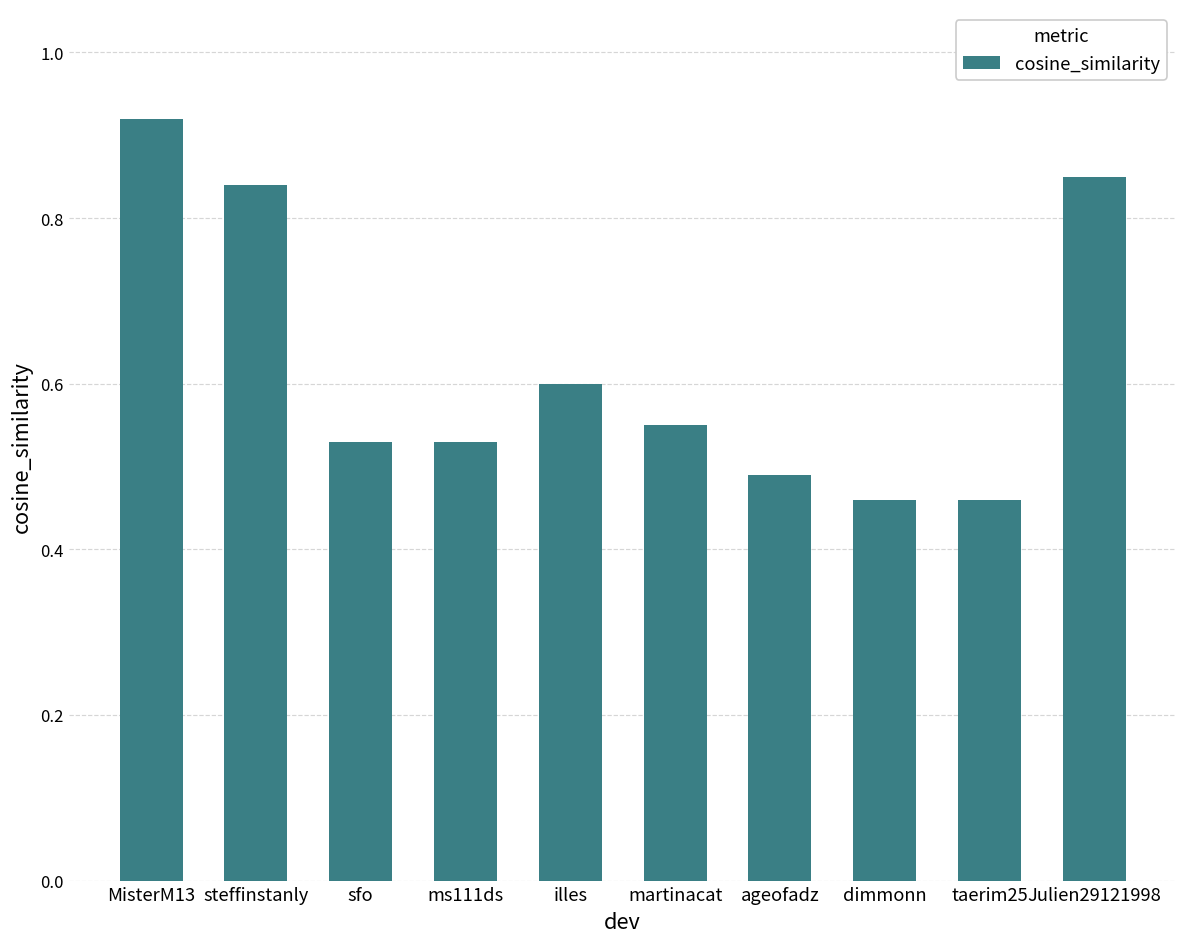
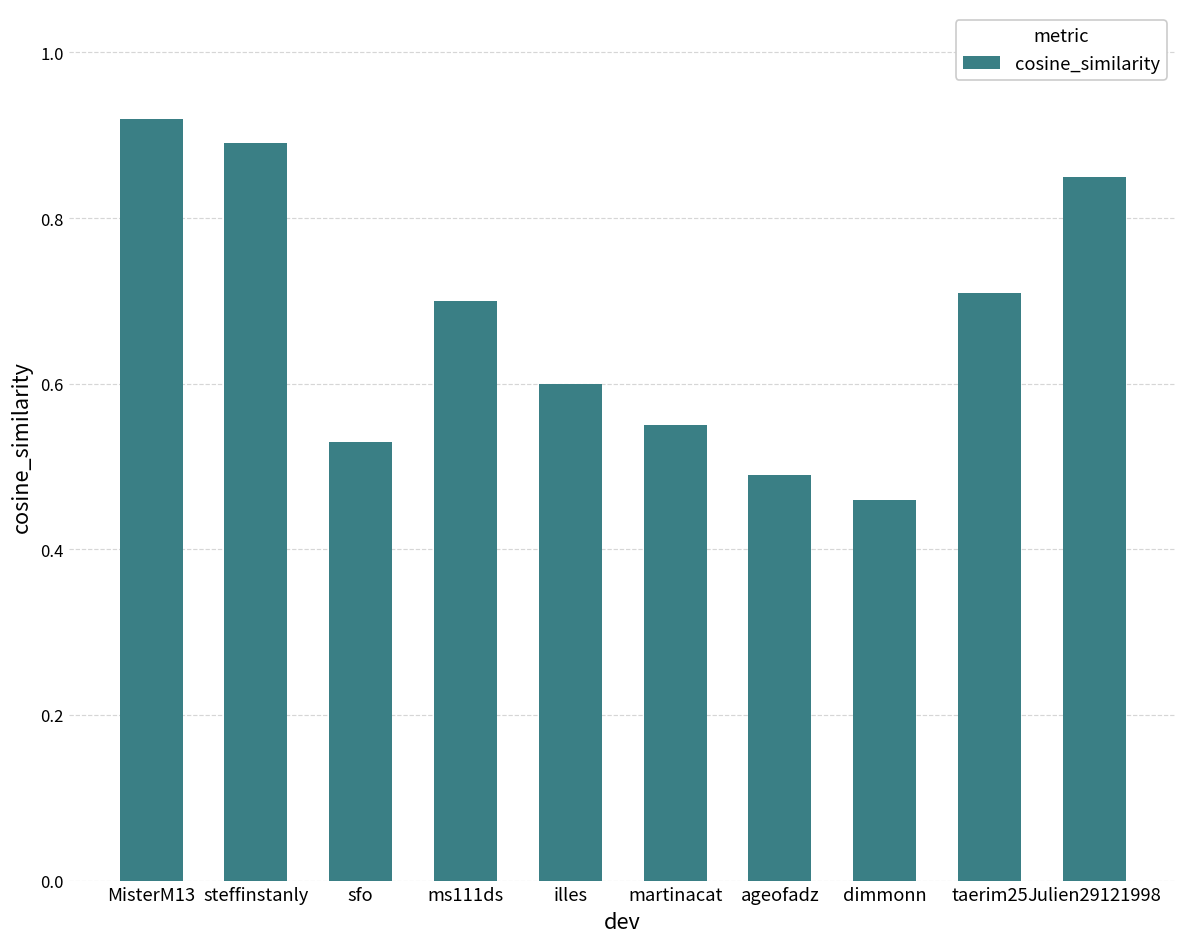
  {
    "MisterM13": 0.92,
-   "steffinstanly": 0.84,
+   "steffinstanly": 0.89,
    "sfo": 0.53,
-   "ms111ds": 0.53,
+   "ms111ds": 0.70,
    "illes": 0.60,
    "martinacat": 0.55,
    "ageofadz": 0.49,
    "dimmonn": 0.46,
-   "taerim25": 0.46,
+   "taerim25": 0.71,
    "Julien29121998": 0.85
  }
